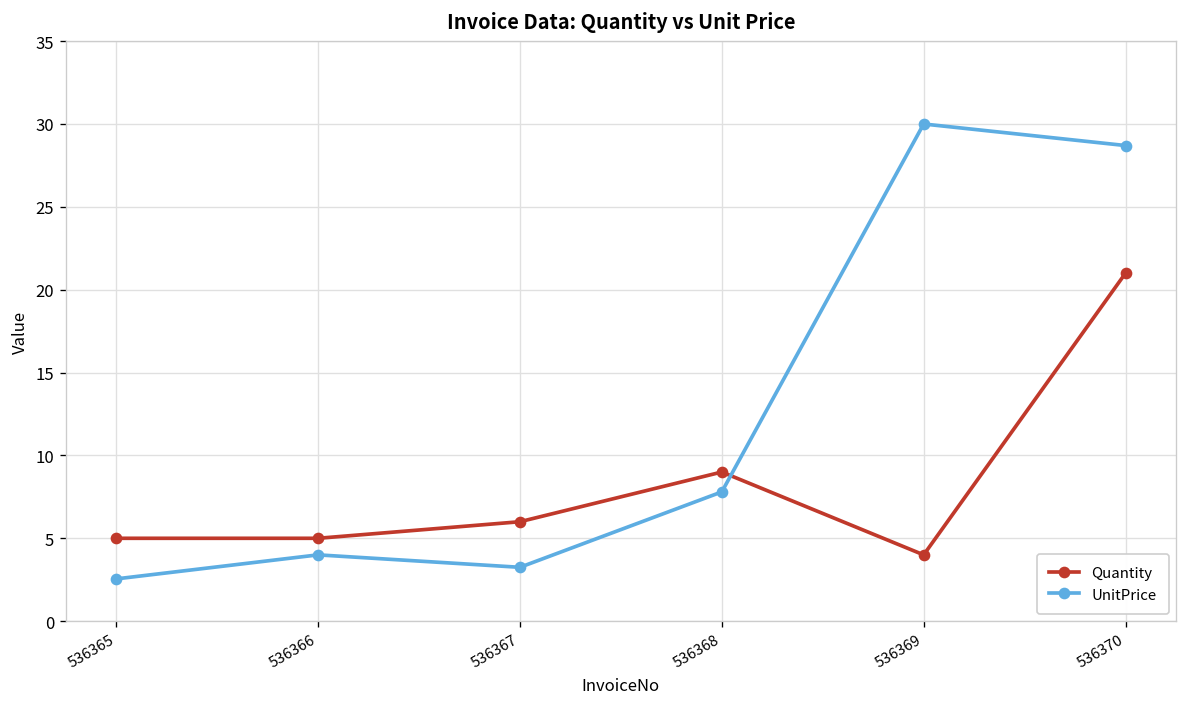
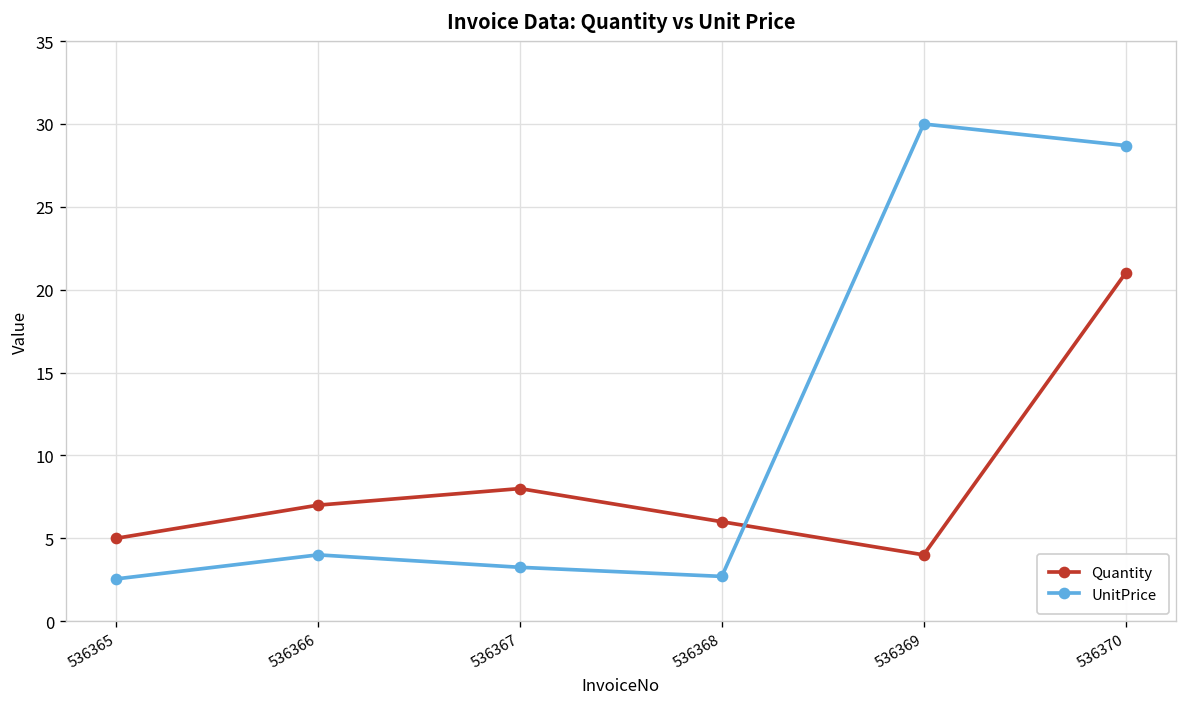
  {
    "Quantity": {
      "536365": 5,
-     "536366": 5,
-     "536367": 6,
-     "536368": 9,
+     "536366": 7,
+     "536367": 8,
+     "536368": 6,
      "536369": 4,
      "536370": 21
    },
    "UnitPrice": {
      "536365": 2.6,
      "536366": 4.0,
      "536367": 3.3,
-     "536368": 7.8,
+     "536368": 2.7,
      "536369": 30.0,
      "536370": 28.7
    }
  }
